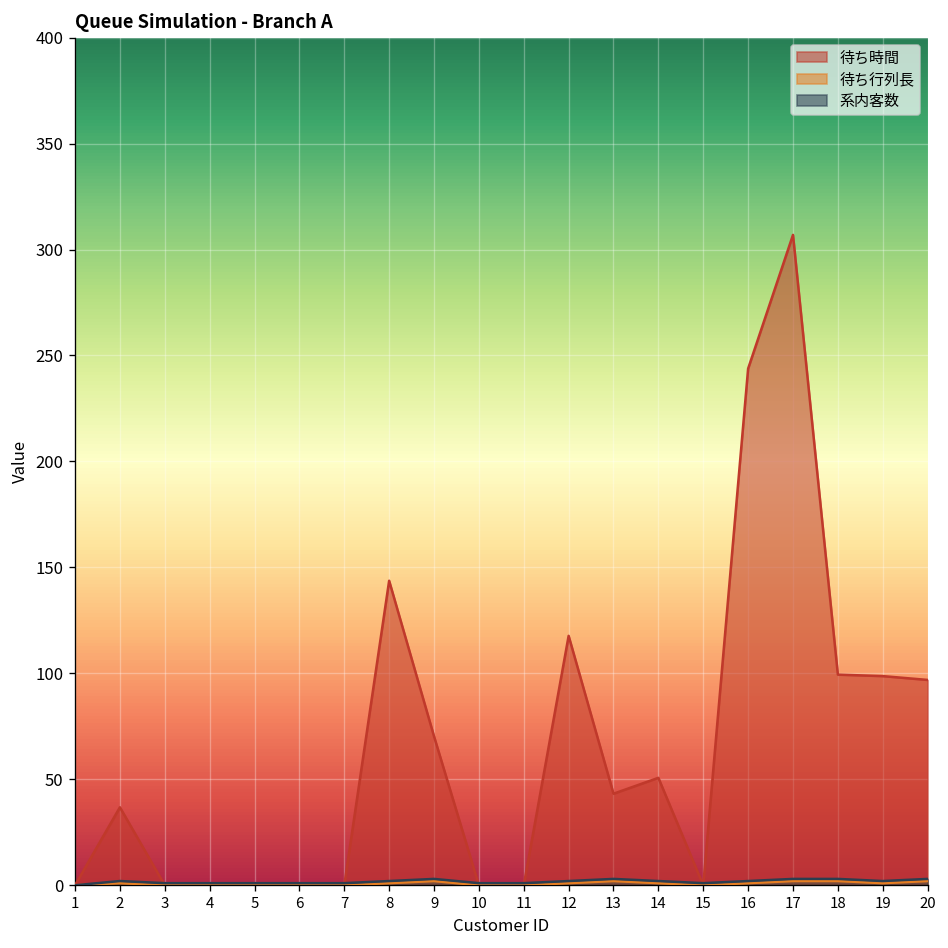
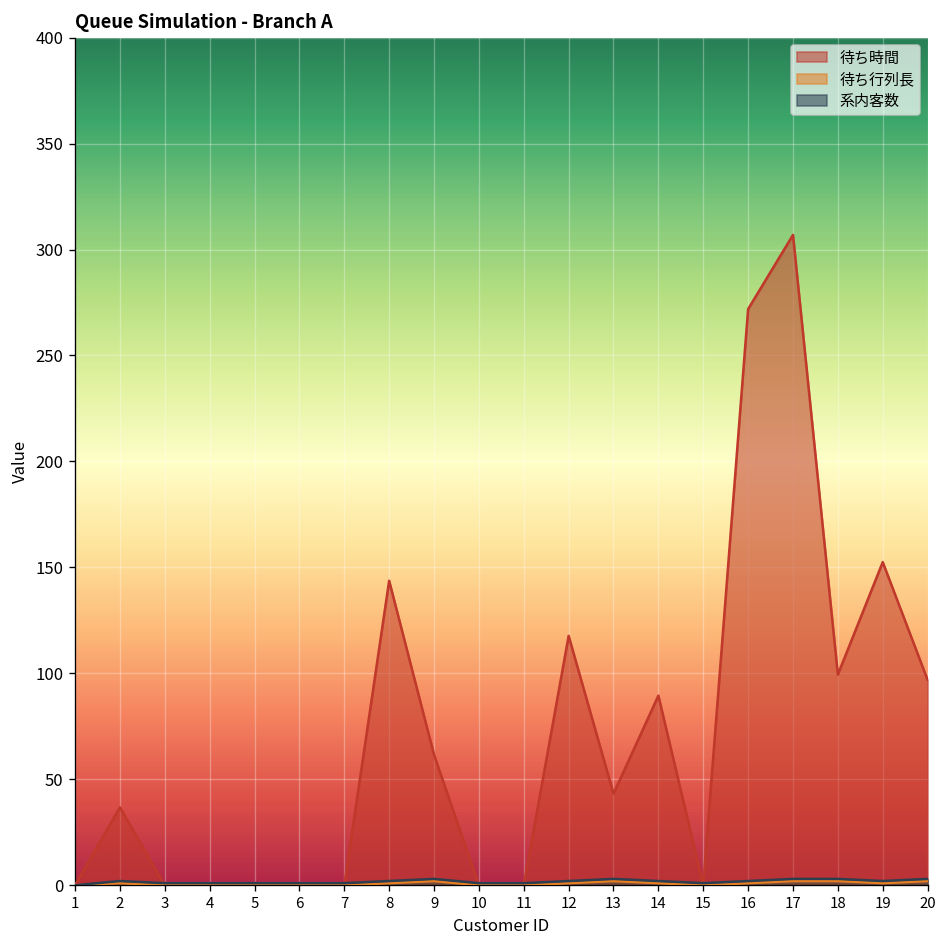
  {
    "待ち時間": {
      "2": 37,
      "8": 144,
-     "9": 70,
+     "9": 62,
      "12": 118,
      "13": 43,
-     "14": 51,
-     "16": 244,
+     "14": 90,
+     "16": 272,
      "17": 307,
      "18": 99,
-     "19": 99,
+     "19": 153,
      "20": 97
    }
  }
